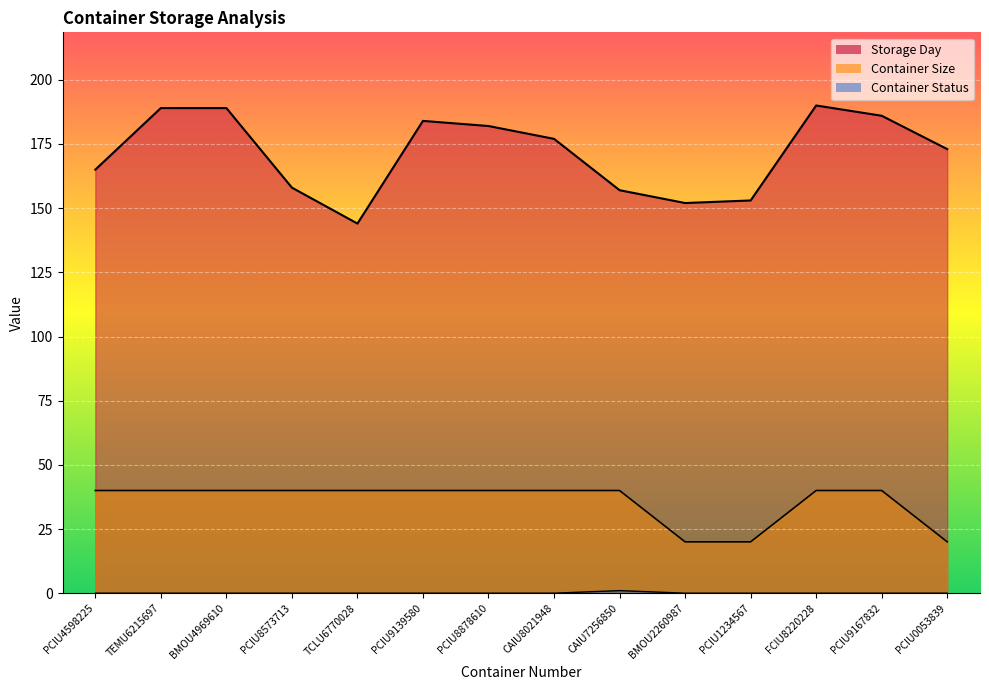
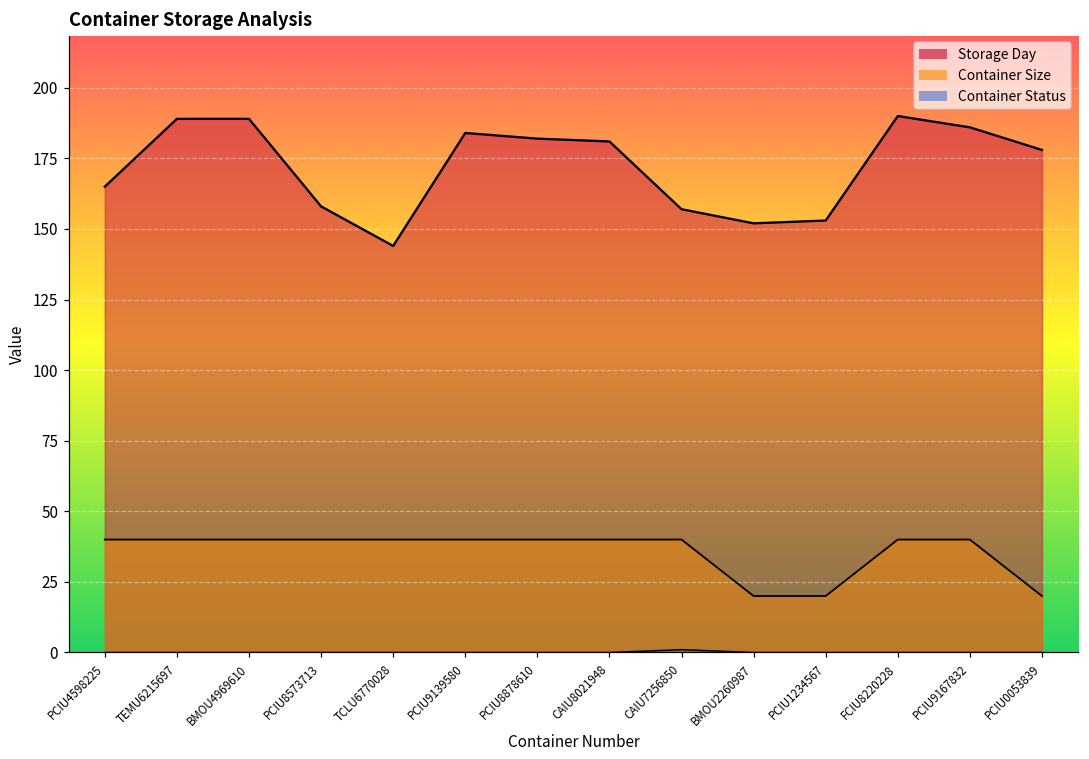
  {
    "Storage Day": {
      "PCIU4598225": 165,
      "TEMU6215697": 189,
      "BMOU4969610": 189,
      "PCIU8573713": 158,
      "TCLU6770028": 144,
      "PCIU9139580": 184,
      "PCIU8878610": 182,
-     "CAIU8021948": 177,
+     "CAIU8021948": 181,
      "CAIU7256850": 157,
      "BMOU2260987": 152,
      "PCIU1234567": 153,
      "FCIU8220228": 190,
      "PCIU9167832": 186,
-     "PCIU0053839": 173
+     "PCIU0053839": 178
    },
    "Container Size": {
      "PCIU4598225": 40,
      "TEMU6215697": 40,
      "BMOU4969610": 40,
      "PCIU8573713": 40,
      "TCLU6770028": 40,
      "PCIU9139580": 40,
      "PCIU8878610": 40,
      "CAIU8021948": 40,
      "CAIU7256850": 40,
      "BMOU2260987": 20,
      "PCIU1234567": 20,
      "FCIU8220228": 40,
      "PCIU9167832": 40,
      "PCIU0053839": 20
    },
    "Container Status": {
      "PCIU4598225": 0,
      "TEMU6215697": 0,
      "BMOU4969610": 0,
      "PCIU8573713": 0,
      "TCLU6770028": 0,
      "PCIU9139580": 0,
      "PCIU8878610": 0,
      "CAIU8021948": 0,
      "CAIU7256850": 1,
      "BMOU2260987": 0,
      "PCIU1234567": 0,
      "FCIU8220228": 0,
      "PCIU9167832": 0,
      "PCIU0053839": 0
    }
  }
